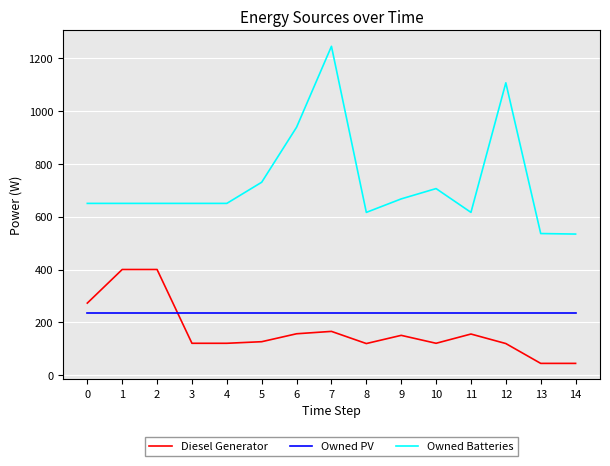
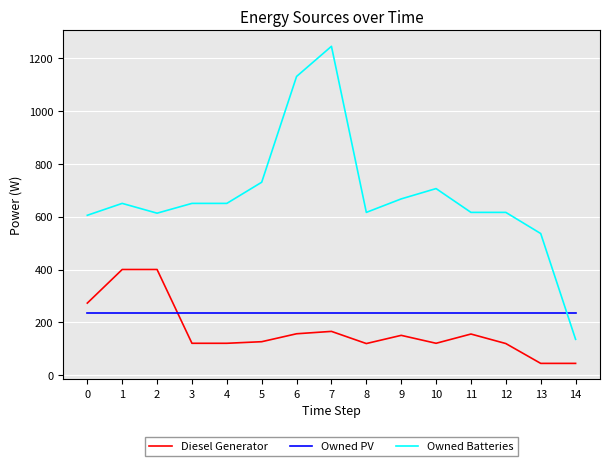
  {
    "Diesel Generator": {
      "0": 270,
      "1": 400,
      "2": 400,
      "3": 120,
      "4": 120,
      "5": 130,
      "6": 160,
      "7": 170,
      "8": 120,
      "9": 150,
      "10": 120,
      "11": 160,
      "12": 120,
      "13": 50,
      "14": 50
    },
    "Owned PV": {
      "0": 240,
      "1": 240,
      "2": 240,
      "3": 240,
      "4": 240,
      "5": 240,
      "6": 240,
      "7": 240,
      "8": 240,
      "9": 240,
      "10": 240,
      "11": 240,
      "12": 240,
      "13": 240,
      "14": 240
    },
    "Owned Batteries": {
-     "0": 650,
+     "0": 610,
      "1": 650,
-     "2": 650,
+     "2": 610,
      "3": 650,
      "4": 650,
      "5": 730,
-     "6": 940,
+     "6": 1130,
      "7": 1240,
      "8": 620,
      "9": 670,
      "10": 710,
      "11": 620,
-     "12": 1110,
+     "12": 620,
      "13": 540,
-     "14": 530
+     "14": 140
    }
  }
